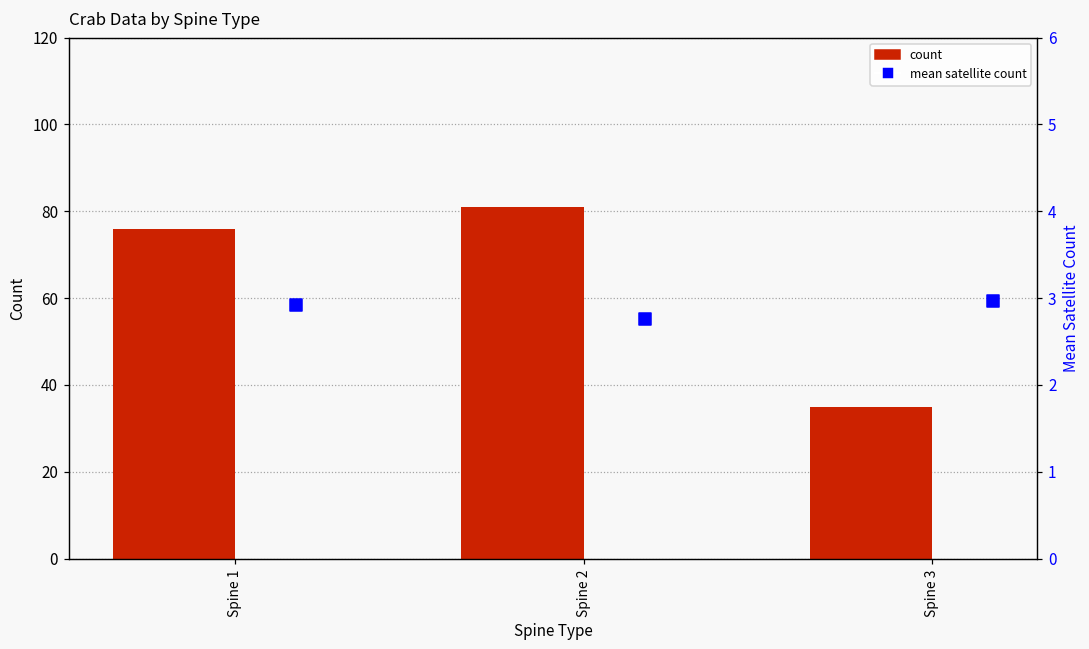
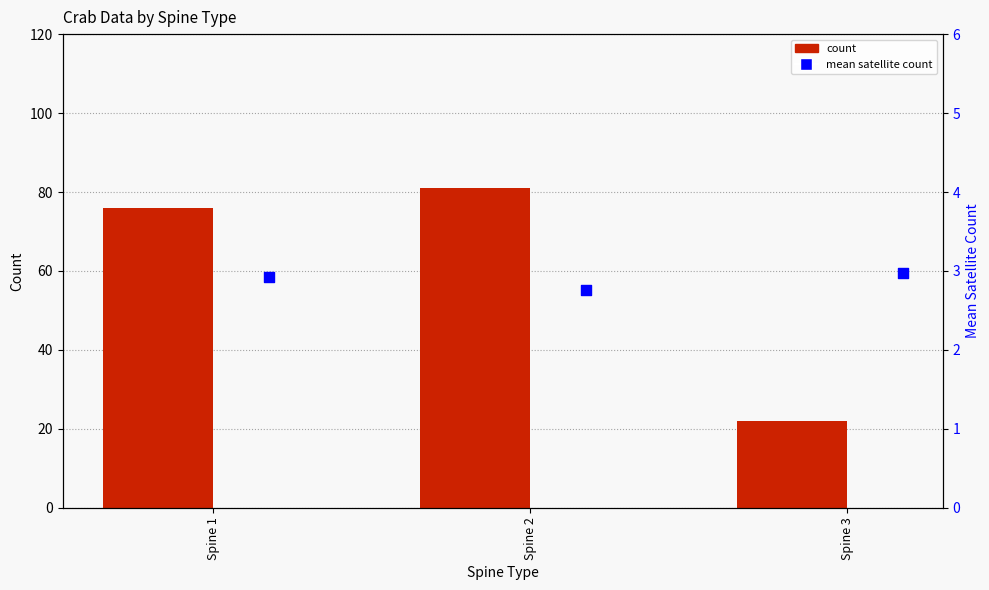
  {
    "count": {
      "Spine 1": 76,
      "Spine 2": 81,
-     "Spine 3": 35
+     "Spine 3": 22
    }
  }
